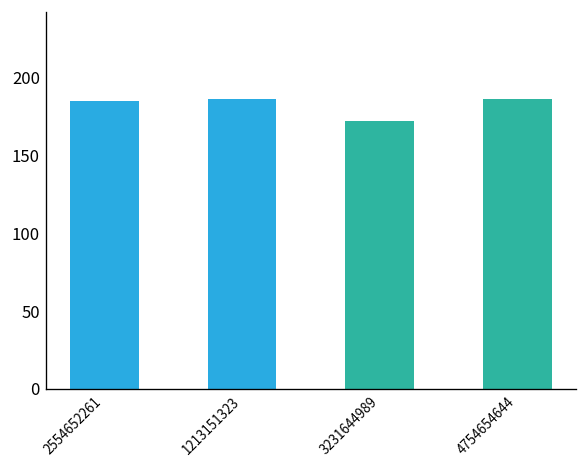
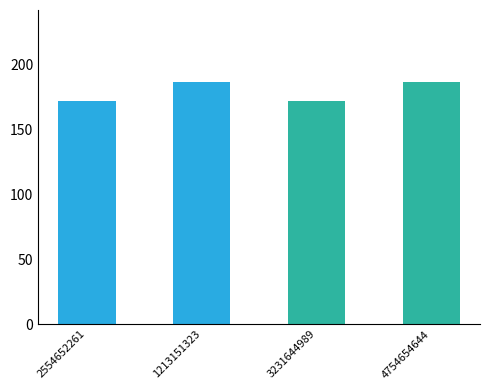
  {
-   "2554652261": 185,
+   "2554652261": 172,
    "1213151323": 186,
    "3231644989": 172,
    "4754654644": 186
  }
